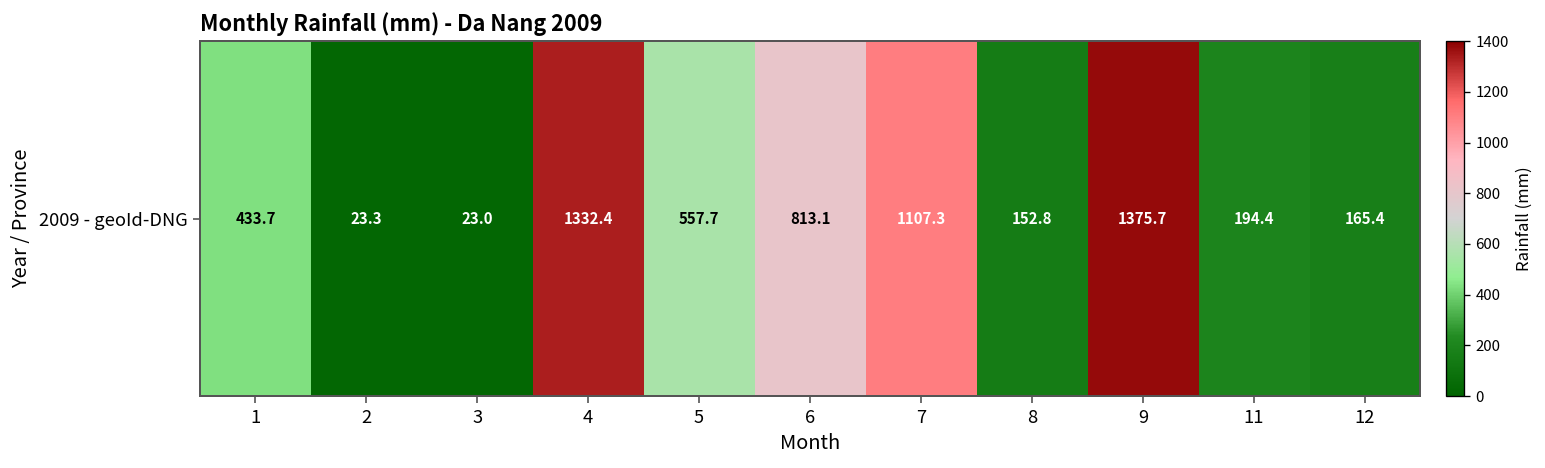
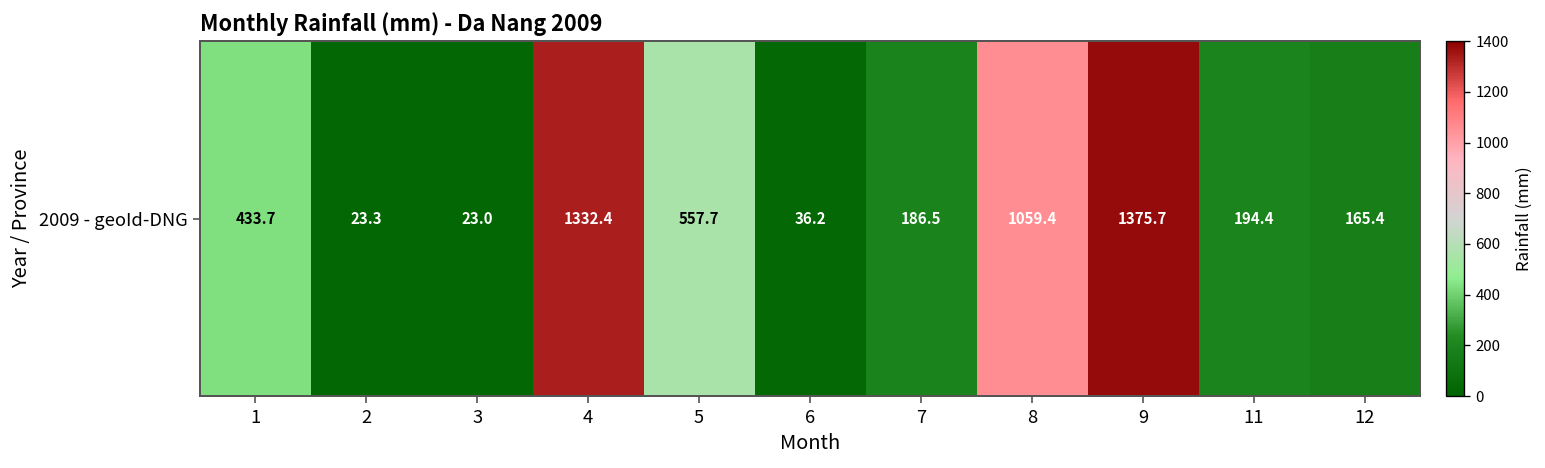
  {
    "2009 - geoId-DNG": {
      "1": 433.7,
      "2": 23.3,
      "3": 23.0,
      "4": 1332.4,
      "5": 557.7,
-     "6": 813.1,
-     "7": 1107.3,
-     "8": 152.8,
+     "6": 36.2,
+     "7": 186.5,
+     "8": 1059.4,
      "9": 1375.7,
      "11": 194.4,
      "12": 165.4
    }
  }
